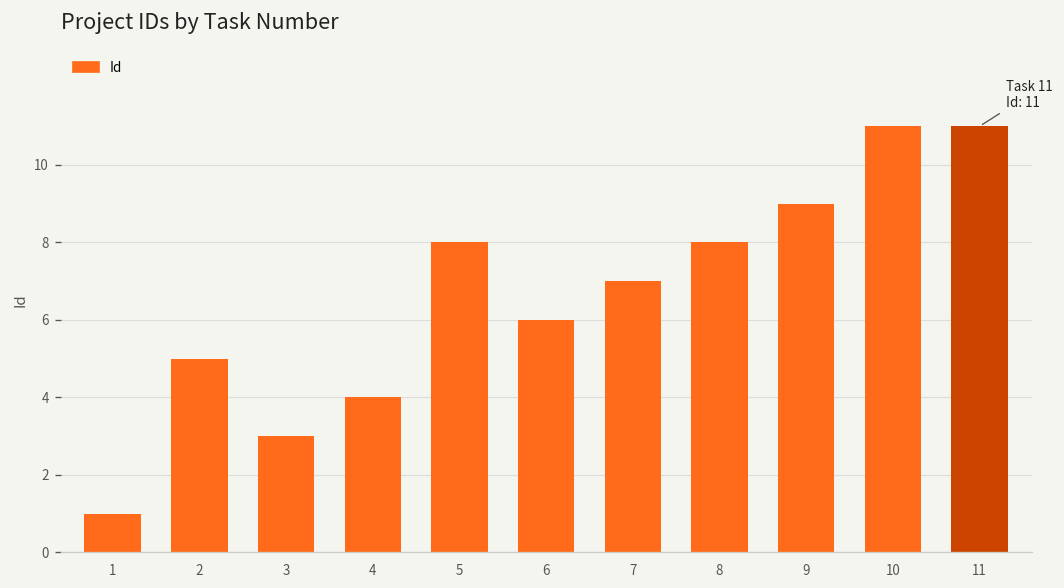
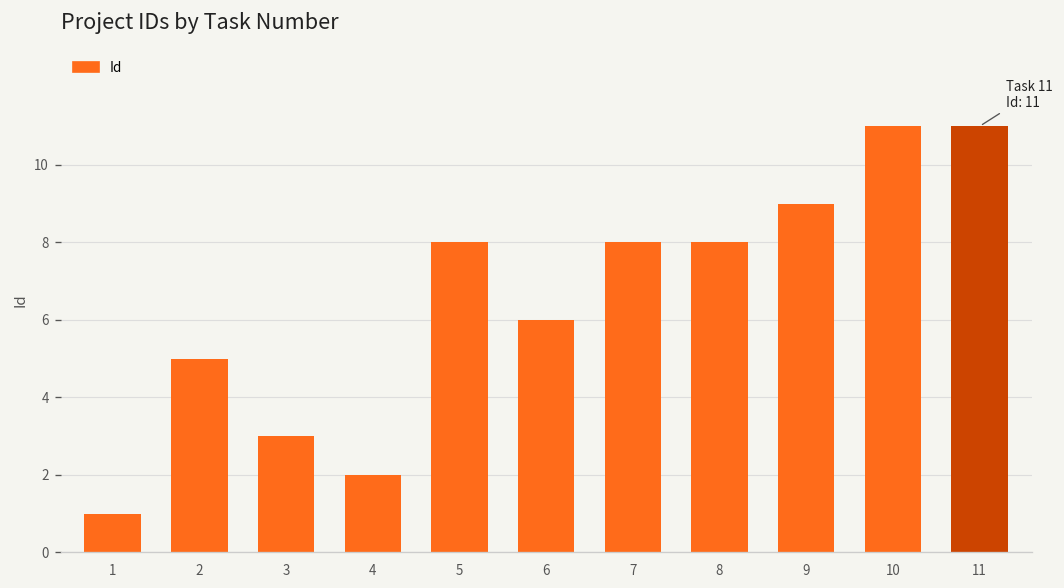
  {
    "1": 1,
    "2": 5,
    "3": 3,
-   "4": 4,
+   "4": 2,
    "5": 8,
    "6": 6,
-   "7": 7,
+   "7": 8,
    "8": 8,
    "9": 9,
    "10": 11
  }
